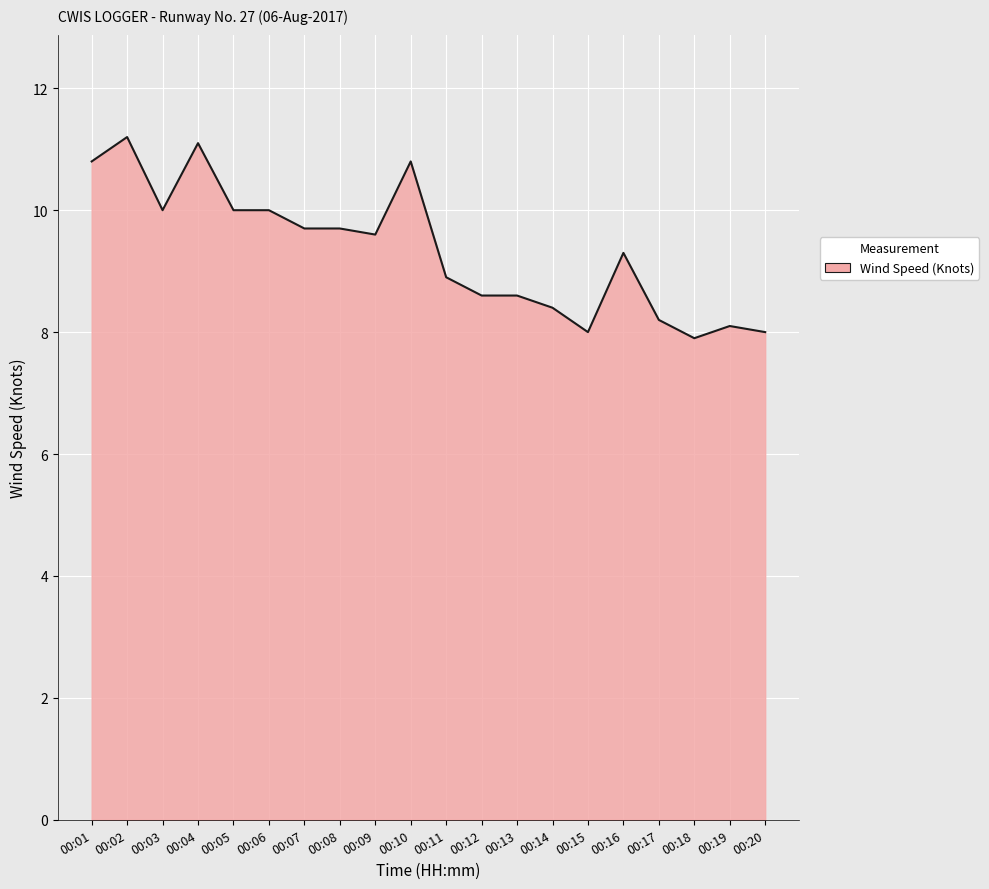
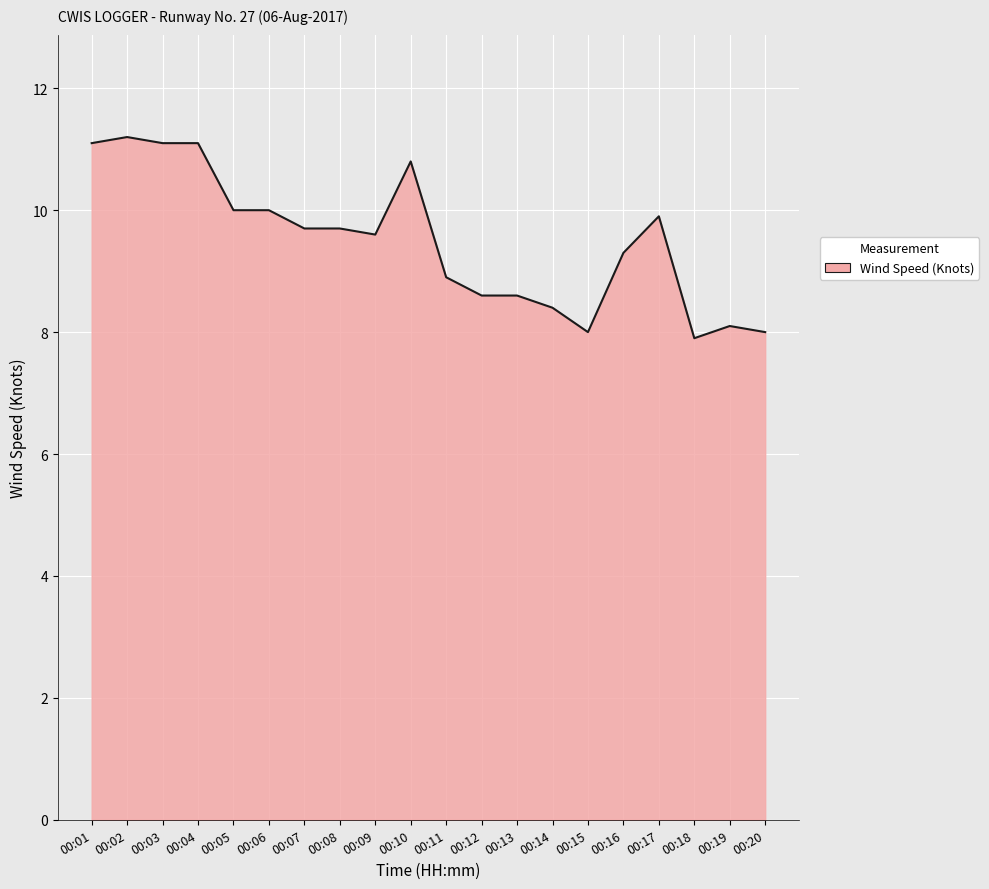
  {
-   "00:01": 10.8,
+   "00:01": 11.1,
    "00:02": 11.2,
-   "00:03": 10.0,
+   "00:03": 11.1,
    "00:04": 11.1,
    "00:05": 10.0,
    "00:06": 10.0,
    "00:07": 9.7,
    "00:08": 9.7,
    "00:09": 9.6,
    "00:10": 10.8,
    "00:11": 8.9,
    "00:12": 8.6,
    "00:13": 8.6,
    "00:14": 8.4,
    "00:15": 8.0,
    "00:16": 9.3,
-   "00:17": 8.2,
+   "00:17": 9.9,
    "00:18": 7.9,
    "00:19": 8.1,
    "00:20": 8.0
  }
